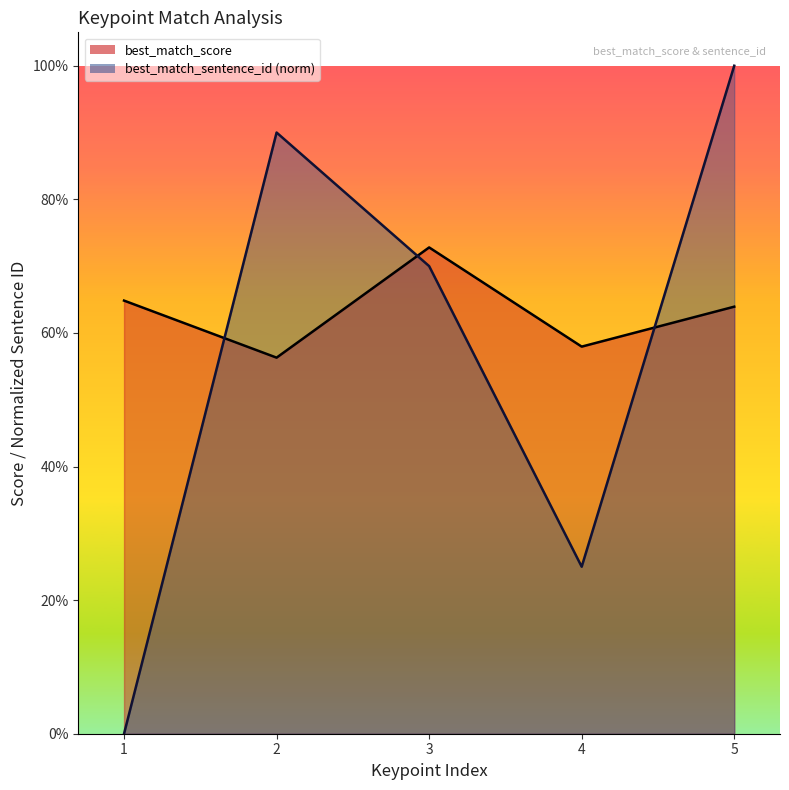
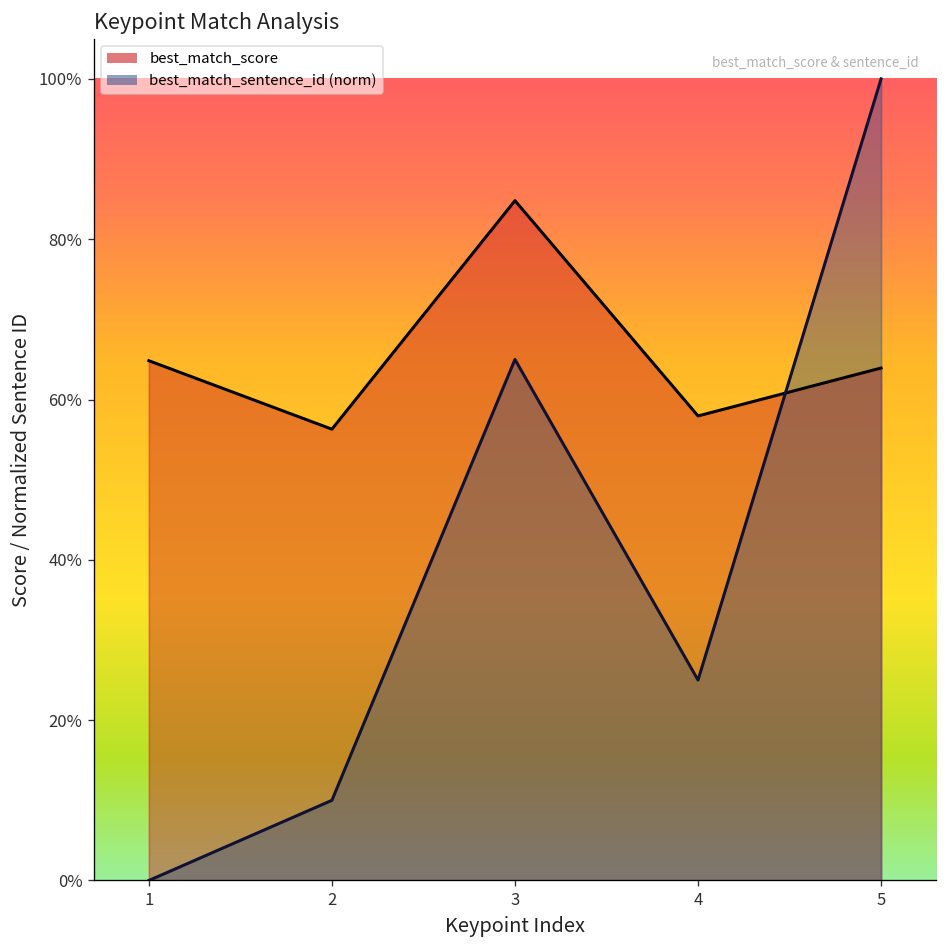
  {
    "best_match_score": {
      "1": "65%",
      "2": "56%",
-     "3": "73%",
+     "3": "85%",
      "4": "58%",
      "5": "64%"
    },
    "best_match_sentence_id (norm)": {
      "1": "0%",
-     "2": "90%",
-     "3": "70%",
+     "2": "10%",
+     "3": "65%",
      "4": "25%",
      "5": "100%"
    }
  }
